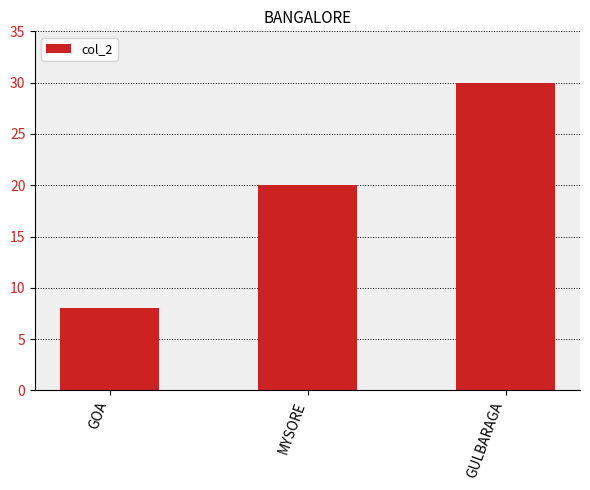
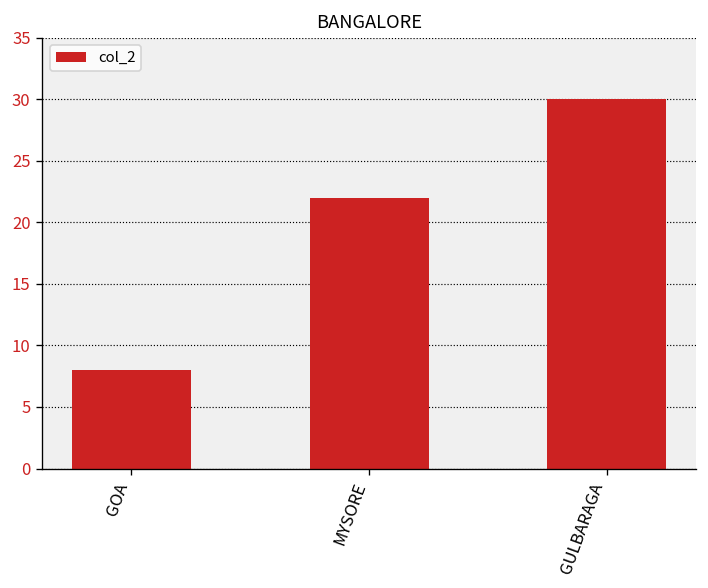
  {
    "GOA": 8,
-   "MYSORE": 20,
+   "MYSORE": 22,
    "GULBARAGA": 30
  }
